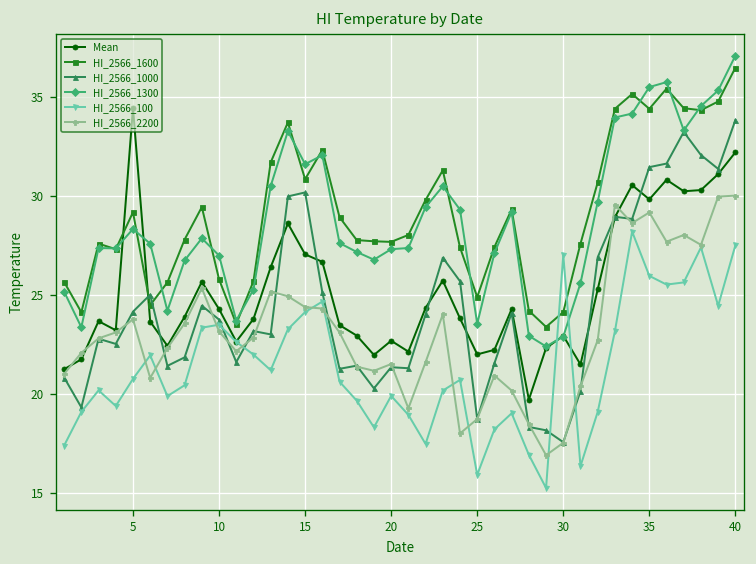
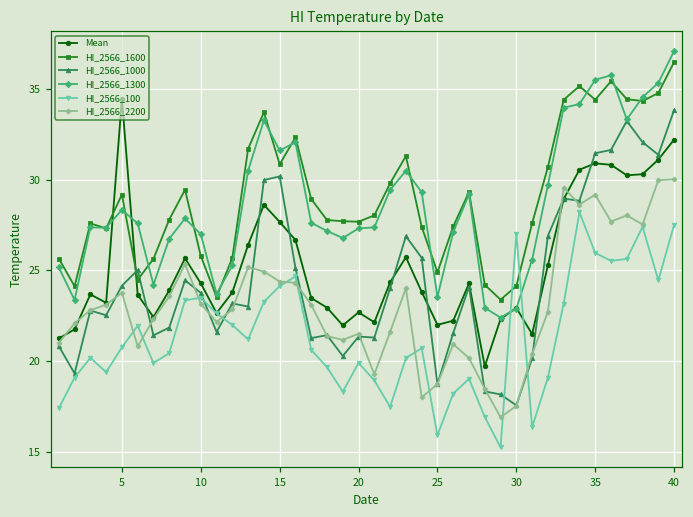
  {
    "Mean": {
      "10": 24.3,
-     "15": 27.1,
+     "15": 27.7,
      "20": 22.7,
      "25": 22.0,
-     "35": 29.8,
+     "35": 30.9,
      "40": 32.2
    }
  }
